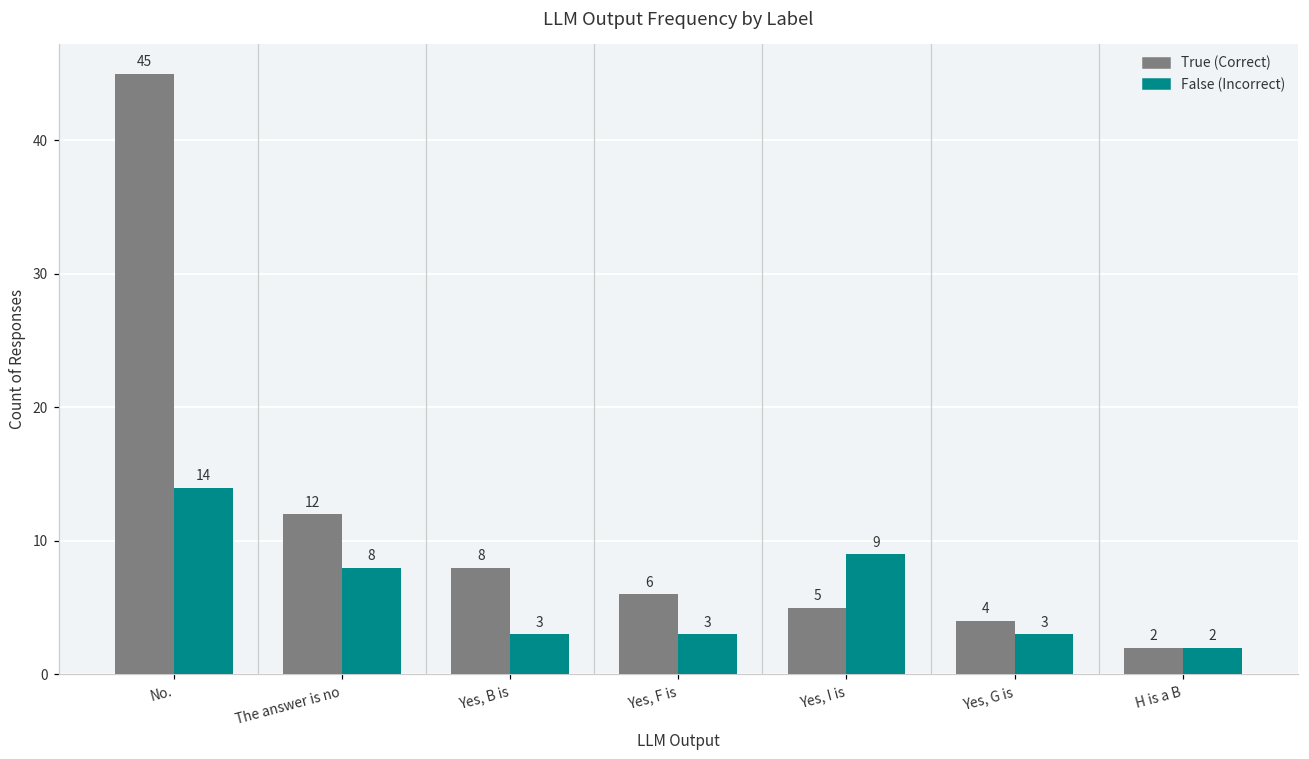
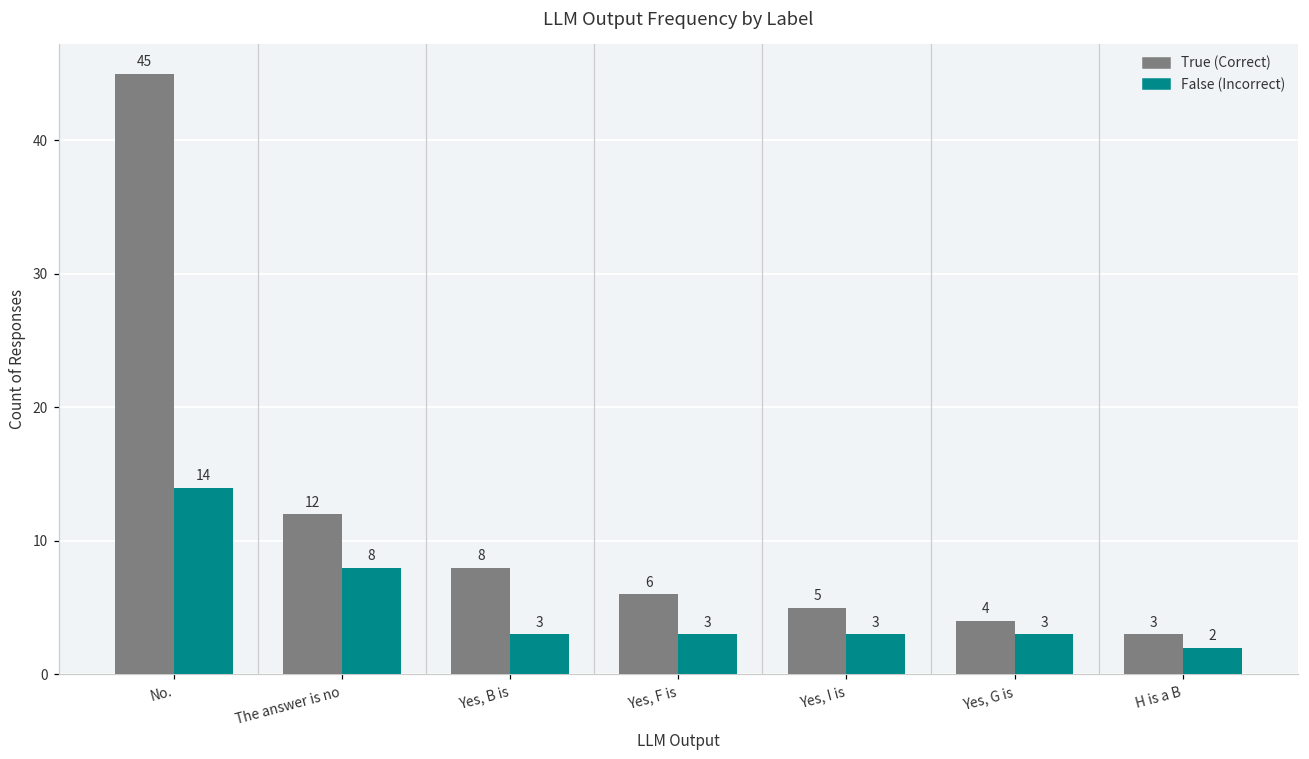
  {
    "True (Correct)": {
      "No.": 45,
      "The answer is no": 12,
      "Yes, B is": 8,
      "Yes, F is": 6,
      "Yes, I is": 5,
      "Yes, G is": 4,
-     "H is a B": 2
+     "H is a B": 3
    },
    "False (Incorrect)": {
      "No.": 14,
      "The answer is no": 8,
      "Yes, B is": 3,
      "Yes, F is": 3,
-     "Yes, I is": 9,
+     "Yes, I is": 3,
      "Yes, G is": 3,
      "H is a B": 2
    }
  }
